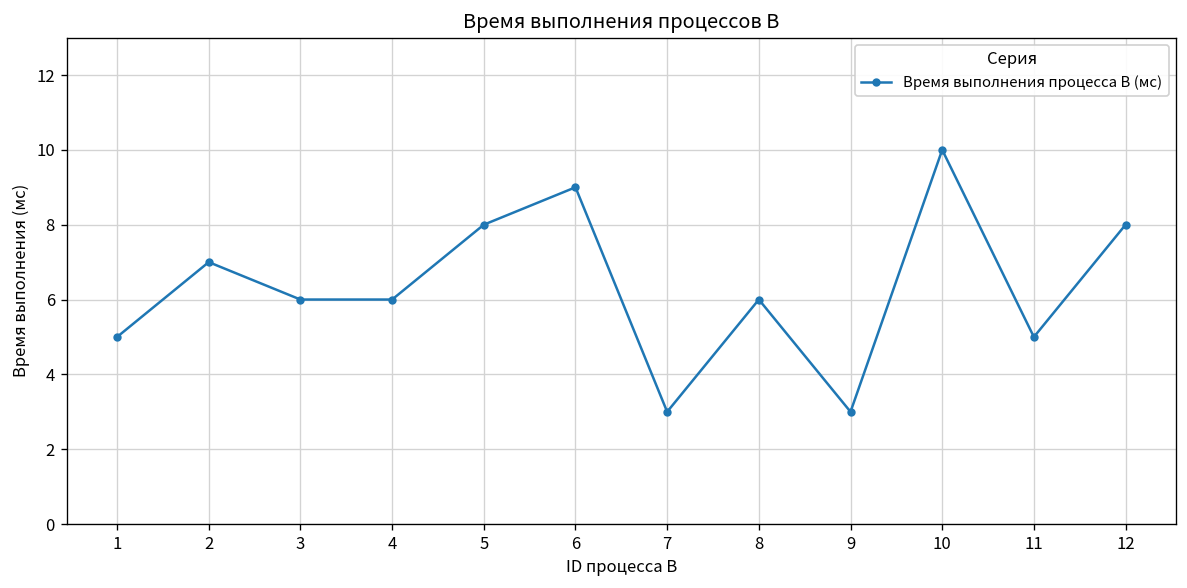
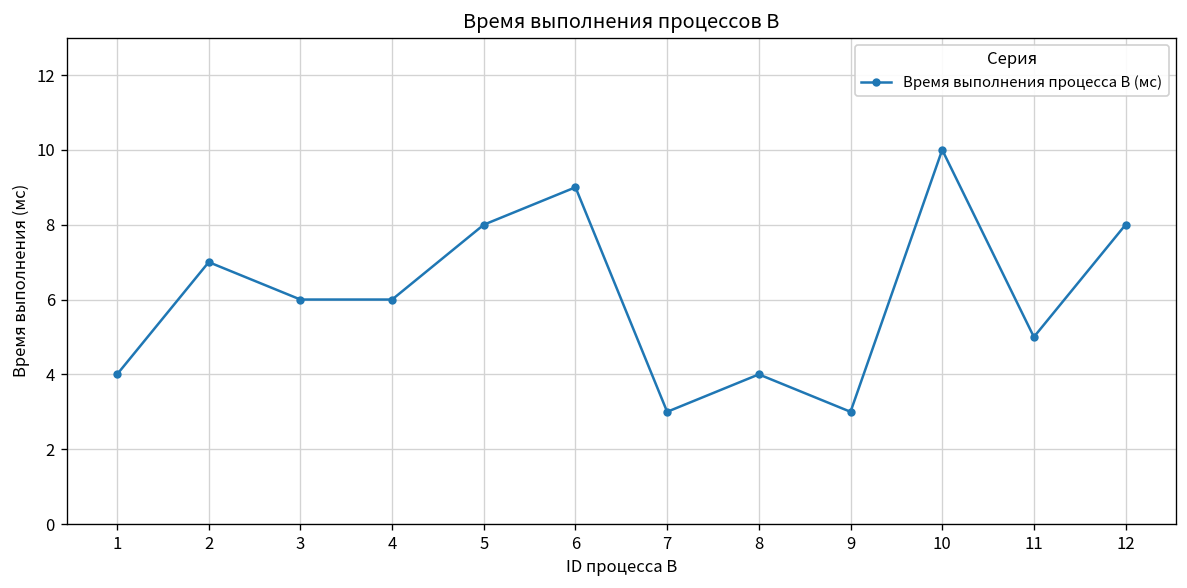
  {
-   "1": 5,
+   "1": 4,
    "2": 7,
    "3": 6,
    "4": 6,
    "5": 8,
    "6": 9,
    "7": 3,
-   "8": 6,
+   "8": 4,
    "9": 3,
    "10": 10,
    "11": 5,
    "12": 8
  }
